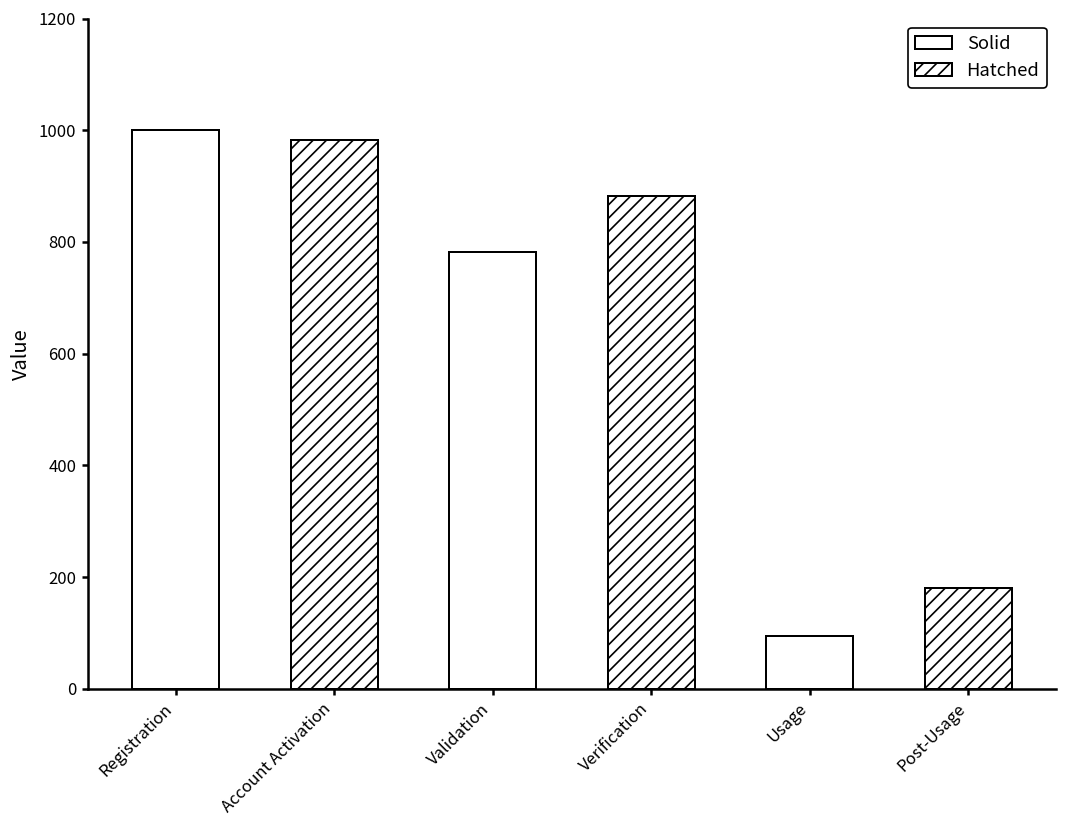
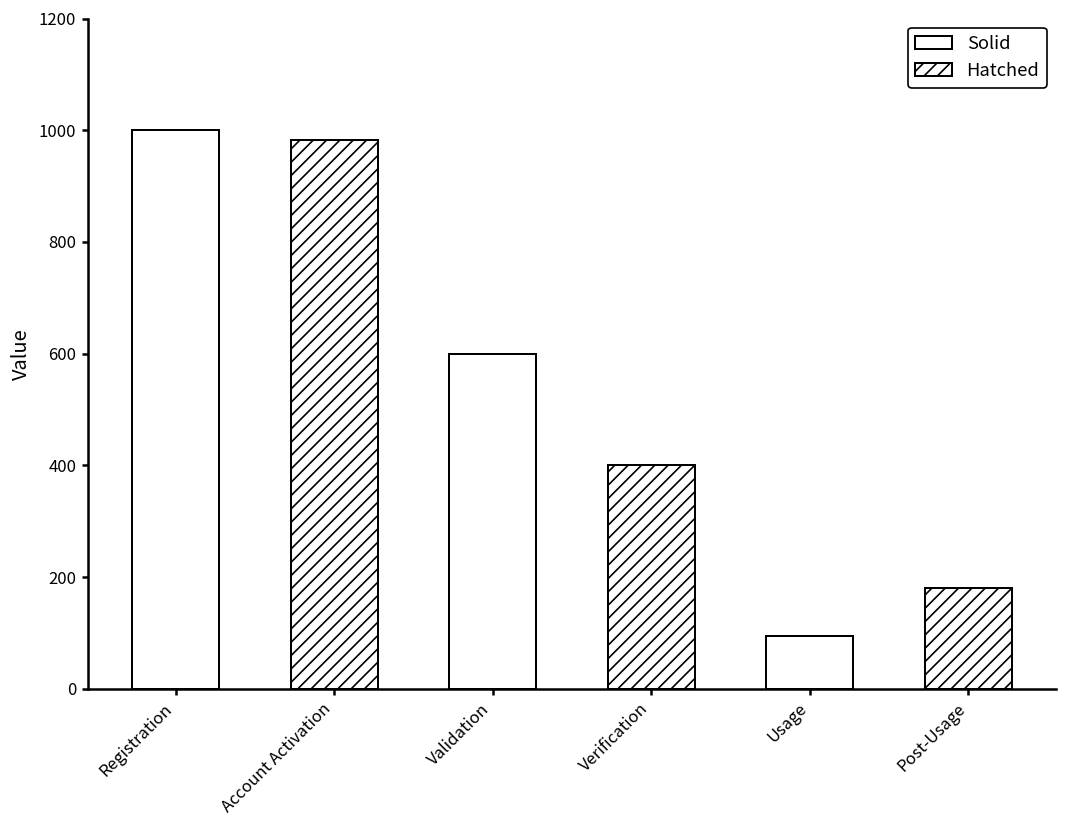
  {
    "Registration": 1000,
    "Account Activation": 980,
-   "Validation": 780,
-   "Verification": 880,
+   "Validation": 600,
+   "Verification": 400,
    "Usage": 90,
    "Post-Usage": 180
  }
